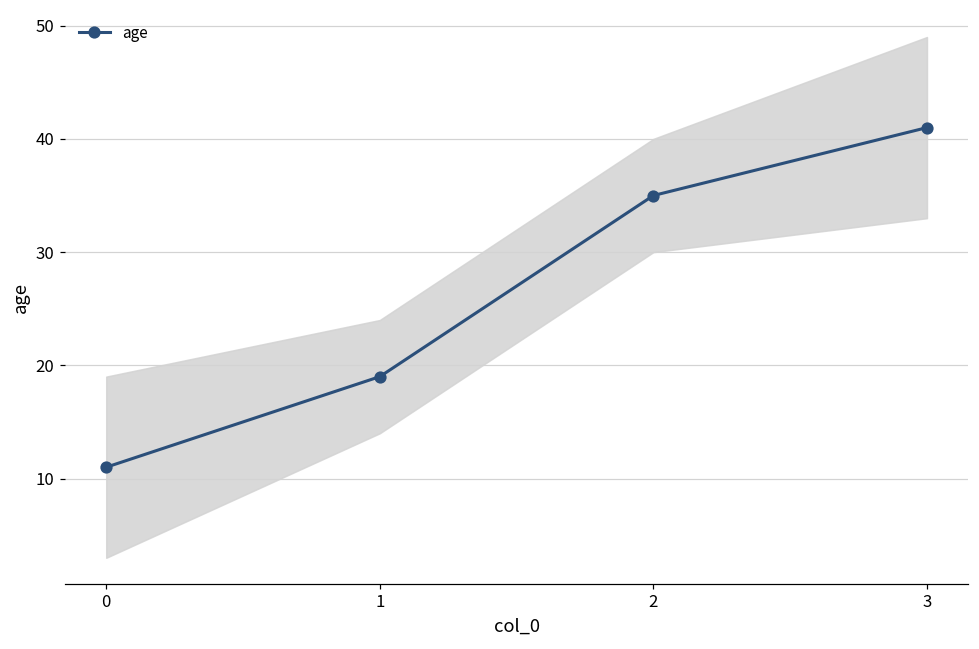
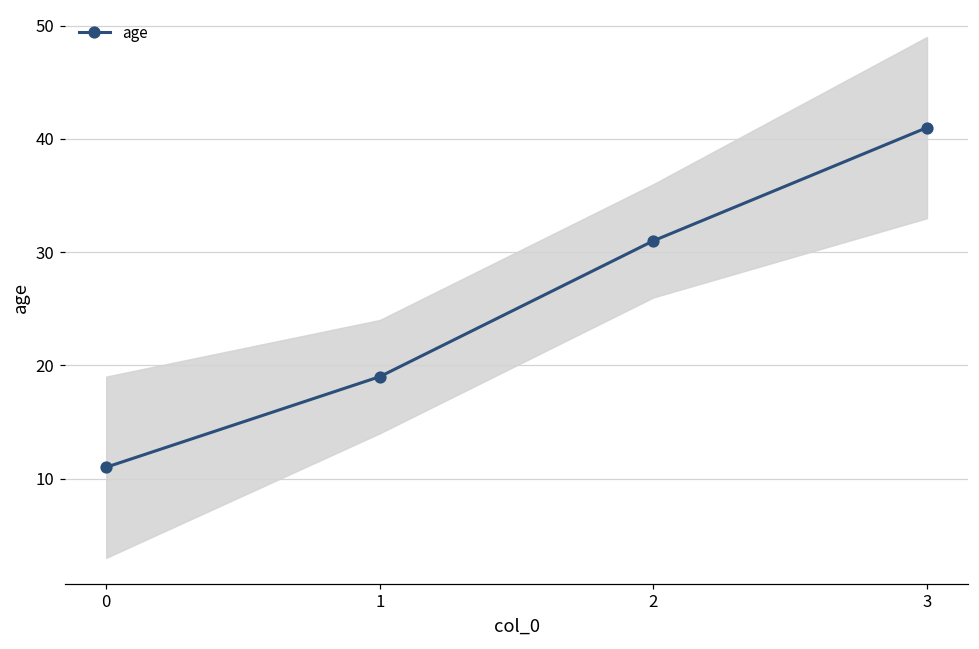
  {
    "age": {
      "0": 11,
      "1": 19,
-     "2": 35,
+     "2": 31,
      "3": 41
    }
  }
